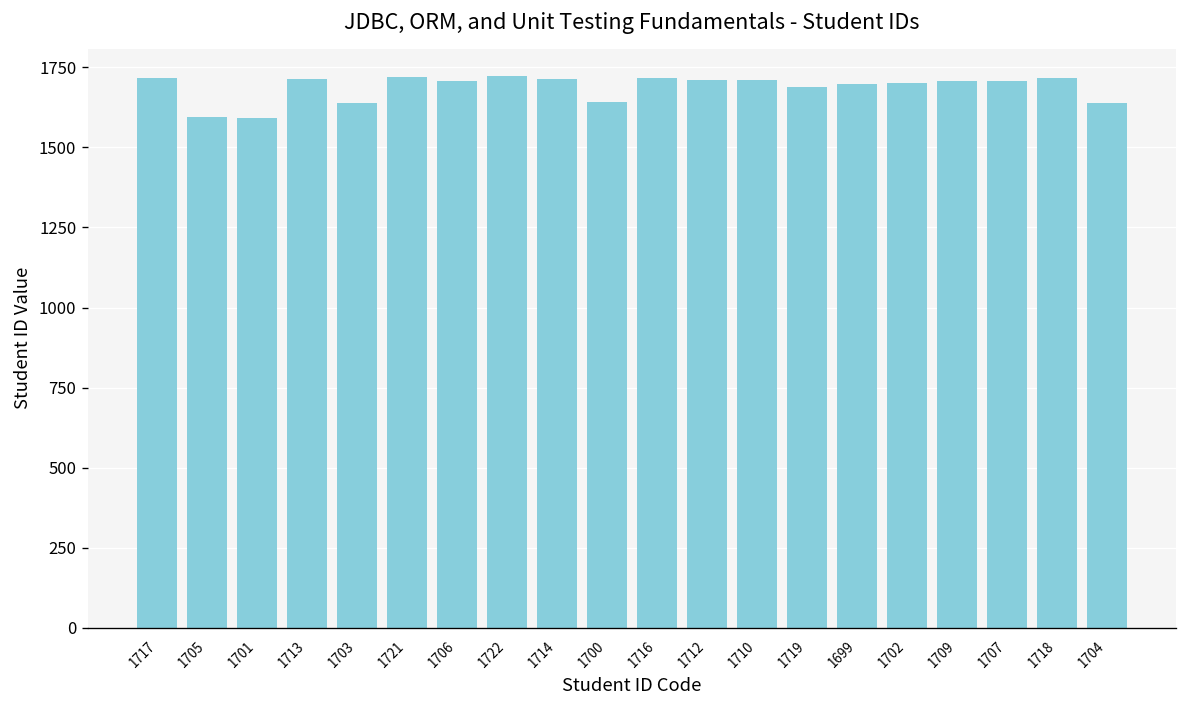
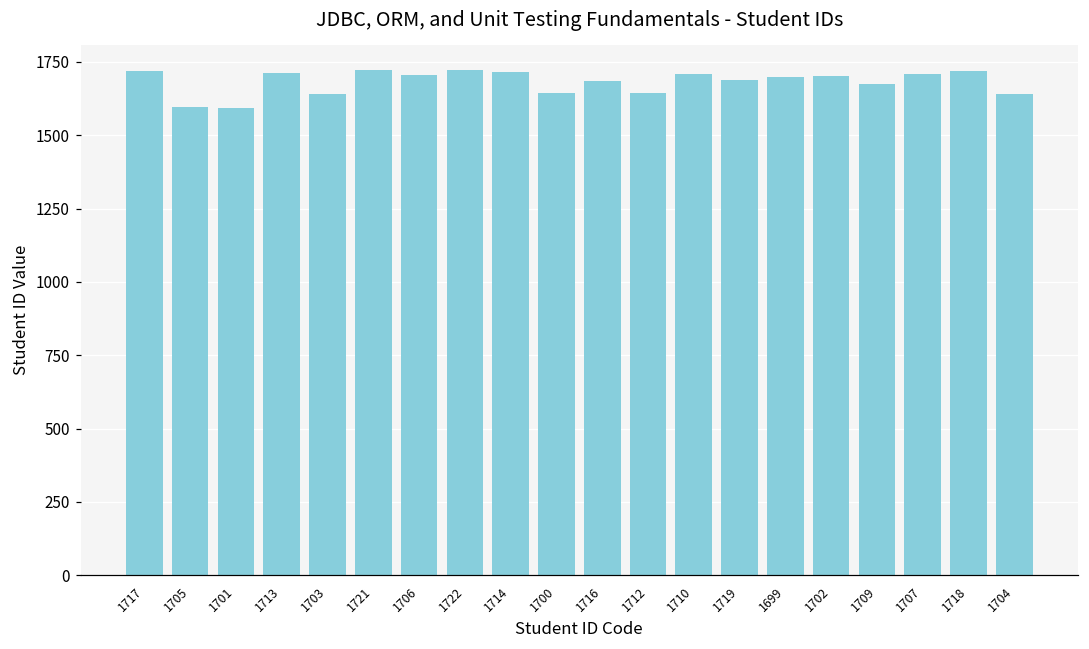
  {
    "1717": 1720,
    "1705": 1600,
    "1701": 1590,
    "1713": 1710,
    "1703": 1640,
    "1721": 1720,
    "1706": 1710,
    "1722": 1720,
    "1714": 1710,
    "1700": 1640,
-   "1716": 1720,
-   "1712": 1710,
+   "1716": 1680,
+   "1712": 1640,
    "1710": 1710,
    "1719": 1690,
    "1699": 1700,
    "1702": 1700,
-   "1709": 1710,
+   "1709": 1670,
    "1707": 1710,
    "1718": 1720,
    "1704": 1640
  }
